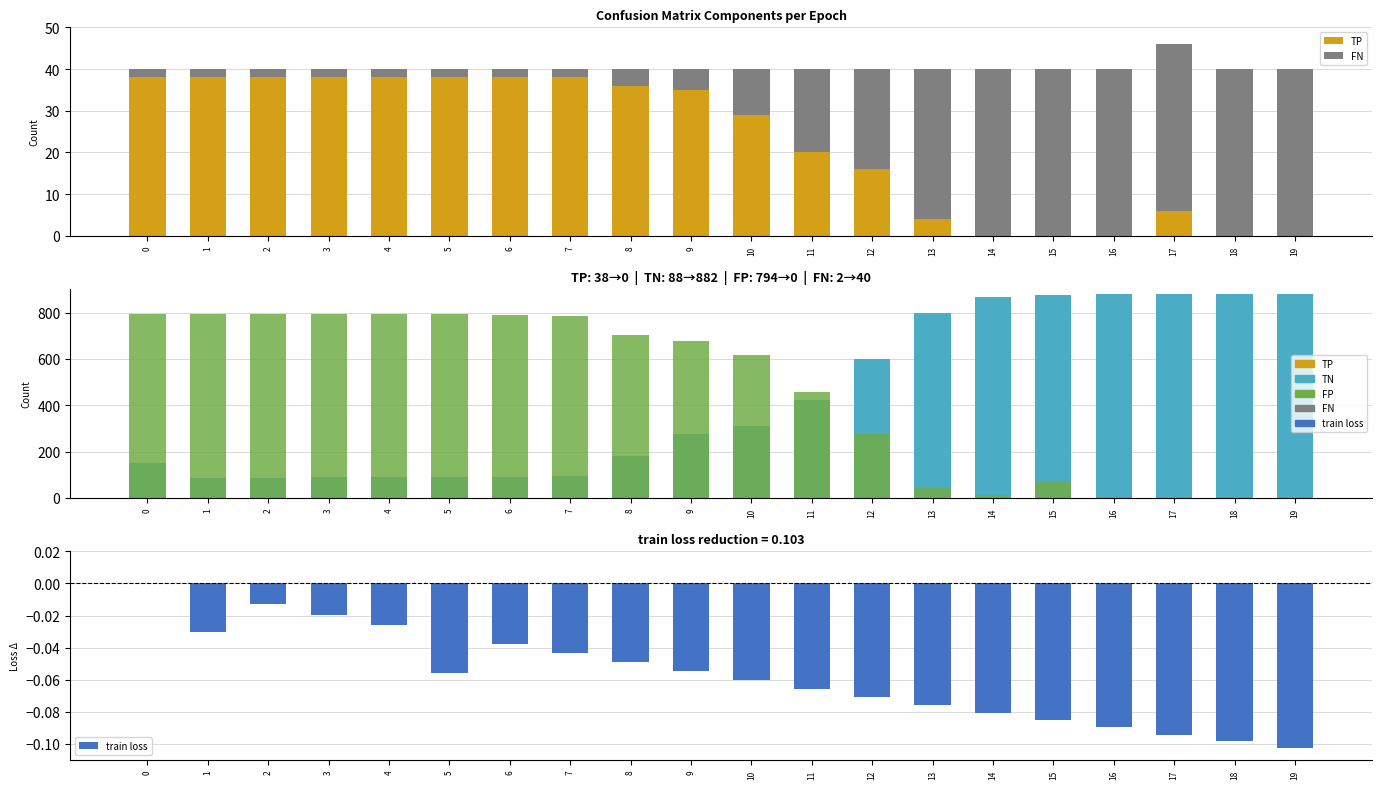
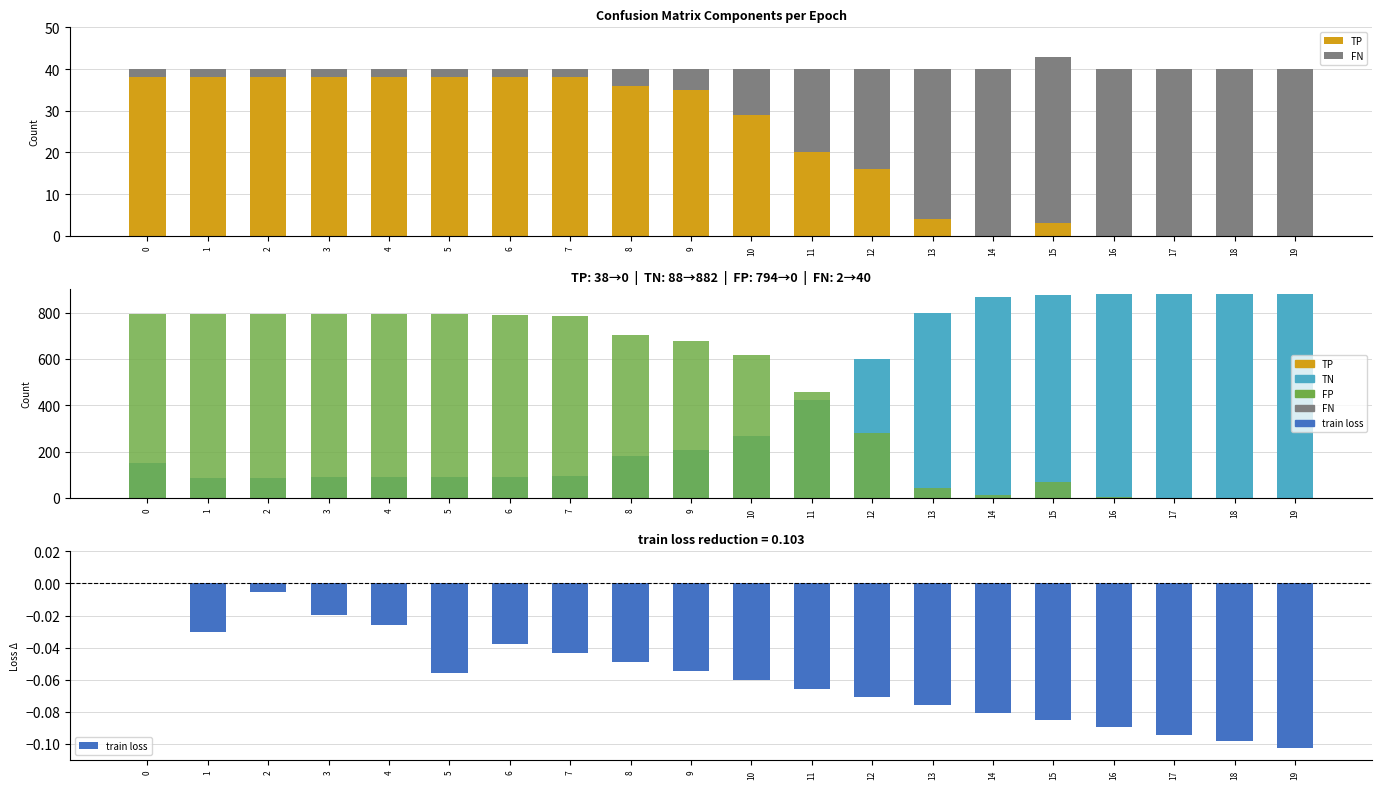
  {
    "Confusion Matrix Components per Epoch": {
      "TP": {
        "0": 38,
        "1": 38,
        "2": 38,
        "3": 38,
        "4": 38,
        "5": 38,
        "6": 38,
        "7": 38,
        "8": 36,
        "9": 35,
        "10": 29,
        "11": 20,
        "12": 16,
        "13": 4,
        "14": 0,
-       "15": 0,
+       "15": 3,
        "16": 0,
-       "17": 6,
+       "17": 0,
        "18": 0,
        "19": 0
      },
      "FN": {
        "0": 2,
        "1": 2,
        "2": 2,
        "3": 2,
        "4": 2,
        "5": 2,
        "6": 2,
        "7": 2,
        "8": 4,
        "9": 5,
        "10": 11,
        "11": 20,
        "12": 24,
        "13": 36,
        "14": 40,
        "15": 40,
        "16": 40,
        "17": 40,
        "18": 40,
        "19": 40
      }
    },
    "TP: 38→0 | TN: 88→882 | FP: 794→0 | FN: 2→40": {
      "TN": {
-       "9": 280,
-       "10": 310,
+       "9": 210,
+       "10": 270,
        "12": 600,
        "13": 800,
        "14": 870,
        "15": 880,
        "16": 880,
        "17": 880,
        "18": 880,
        "19": 880
      },
      "FP": {
        "0": 790,
        "1": 790,
        "2": 790,
        "3": 790,
        "4": 790,
        "5": 790,
        "6": 790,
        "7": 790,
        "8": 700,
        "9": 680,
        "10": 620,
        "11": 460,
        "17": 0,
        "18": 0,
        "19": 0
      }
    },
    "train loss reduction = 0.103": {
      "0": 0.000,
      "1": -0.030,
-     "2": -0.013,
+     "2": -0.006,
      "3": -0.019,
      "4": -0.026,
      "5": -0.056,
      "6": -0.038,
      "7": -0.043,
      "8": -0.049,
      "9": -0.055,
      "10": -0.060,
      "11": -0.066,
      "12": -0.071,
      "13": -0.076,
      "14": -0.080,
      "15": -0.085,
      "16": -0.090,
      "17": -0.094,
      "18": -0.098,
      "19": -0.103
    }
  }
